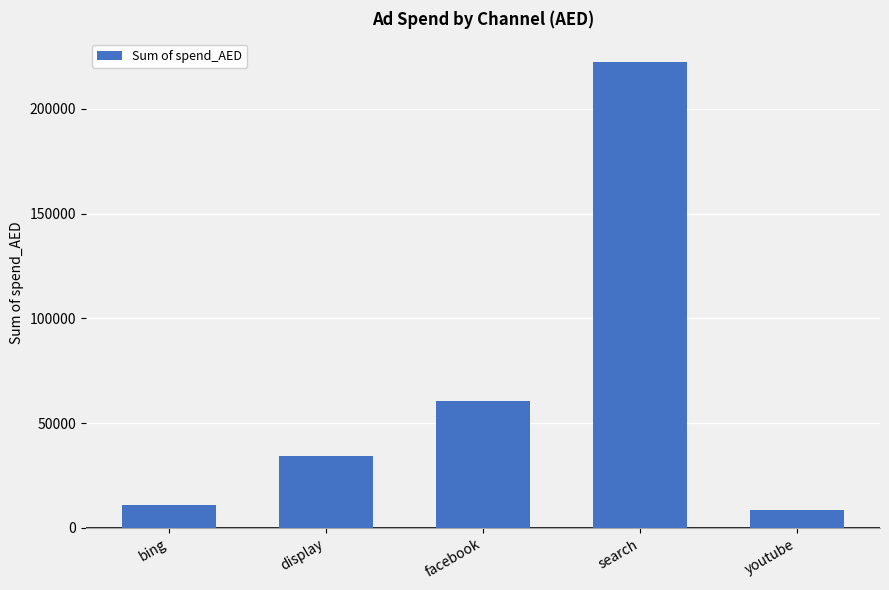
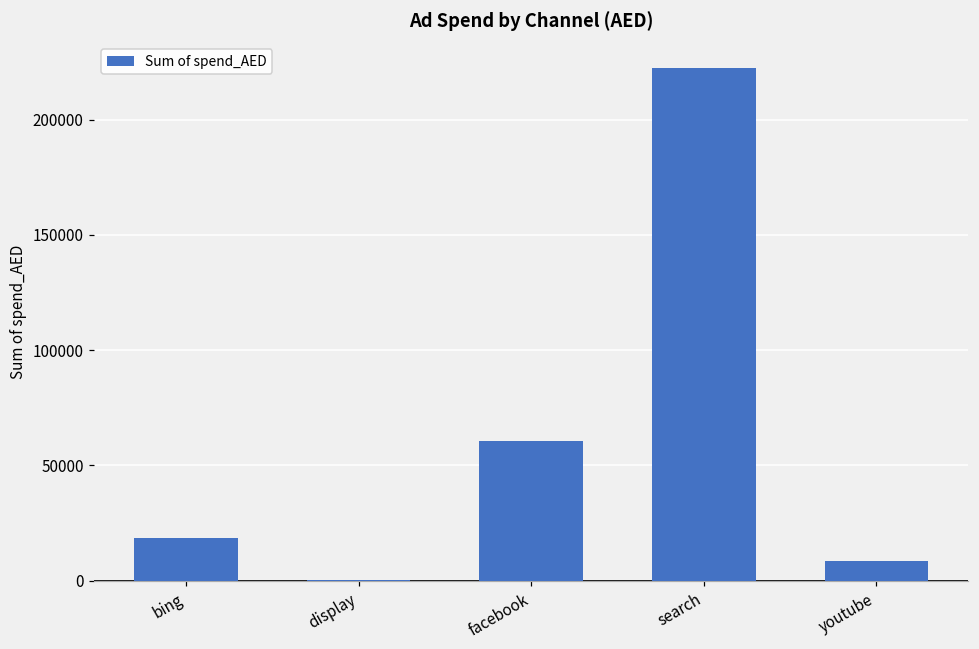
  {
-   "bing": 11000,
-   "display": 35000,
+   "bing": 18000,
+   "display": 0,
    "facebook": 61000,
    "search": 223000,
    "youtube": 9000
  }
